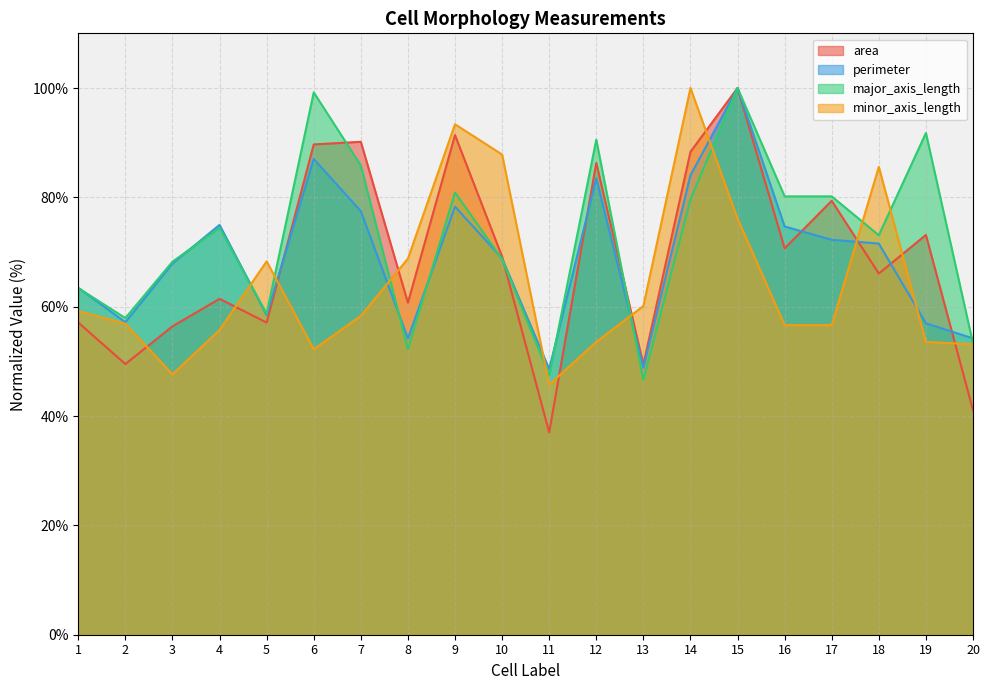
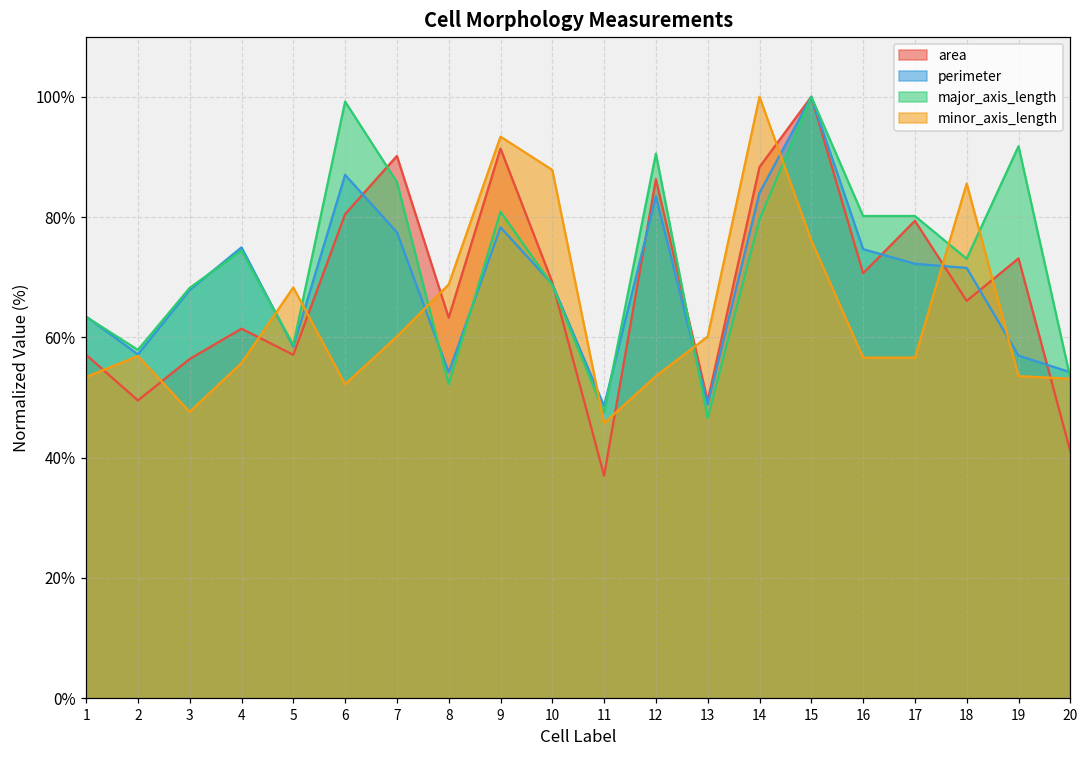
  {
    "area": {
      "1": "57%",
      "2": "50%",
      "3": "56%",
      "4": "61%",
      "5": "57%",
-     "6": "90%",
+     "6": "80%",
      "7": "90%",
-     "8": "61%",
+     "8": "63%",
      "9": "91%",
      "11": "37%",
      "12": "86%",
      "13": "49%",
      "14": "88%",
      "16": "71%",
      "17": "79%",
      "18": "66%",
      "19": "73%",
      "20": "41%"
    },
    "perimeter": {
      "4": "75%",
      "6": "87%",
      "7": "77%",
      "8": "54%",
      "9": "78%",
      "11": "49%",
      "12": "83%",
      "13": "49%",
      "14": "84%",
      "16": "75%",
      "17": "72%",
      "18": "72%",
      "19": "57%",
      "20": "54%"
    },
    "major_axis_length": {
      "2": "58%",
      "4": "74%",
      "6": "99%",
      "7": "86%",
      "8": "52%",
      "9": "81%",
      "11": "47%",
      "12": "91%",
      "13": "47%",
      "14": "80%",
      "16": "80%",
      "17": "80%",
      "18": "73%",
      "19": "92%"
    },
    "minor_axis_length": {
-     "1": "59%",
+     "1": "53%",
      "3": "48%",
      "4": "56%",
      "5": "68%",
      "6": "52%",
-     "7": "58%",
+     "7": "60%",
      "8": "69%",
      "9": "93%",
      "10": "88%",
      "11": "46%",
      "12": "54%",
      "13": "60%",
      "14": "100%",
      "15": "76%",
      "16": "57%",
      "17": "57%",
      "18": "86%",
      "19": "54%"
    }
  }
